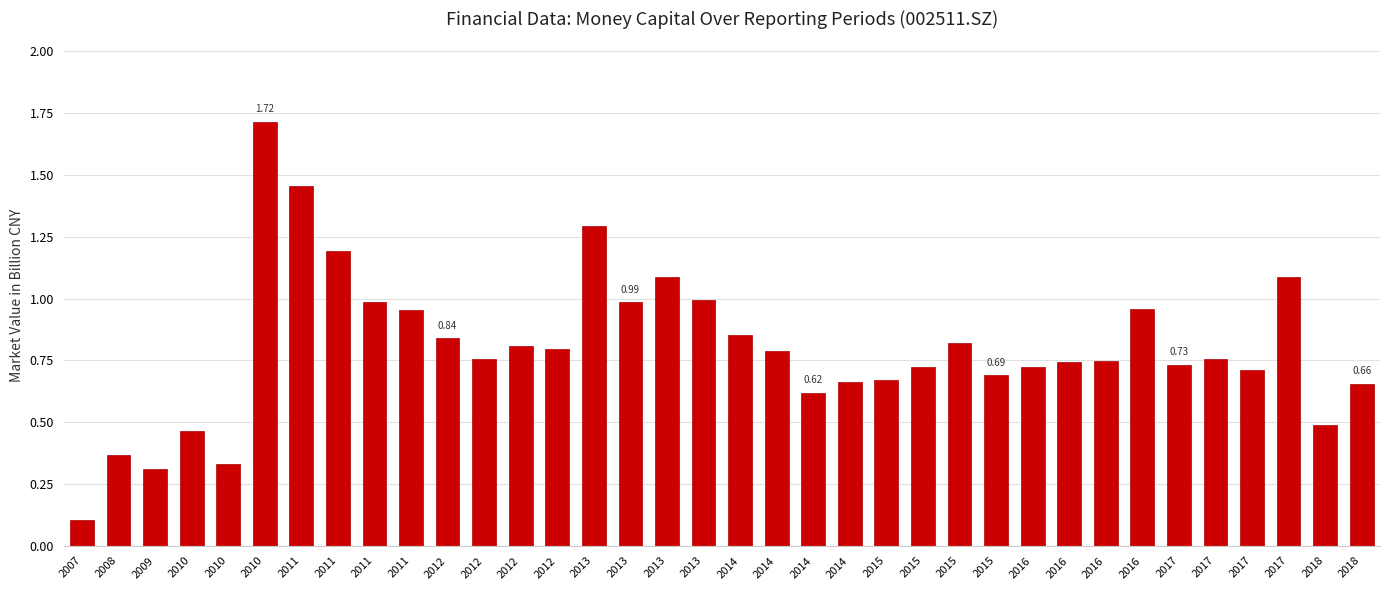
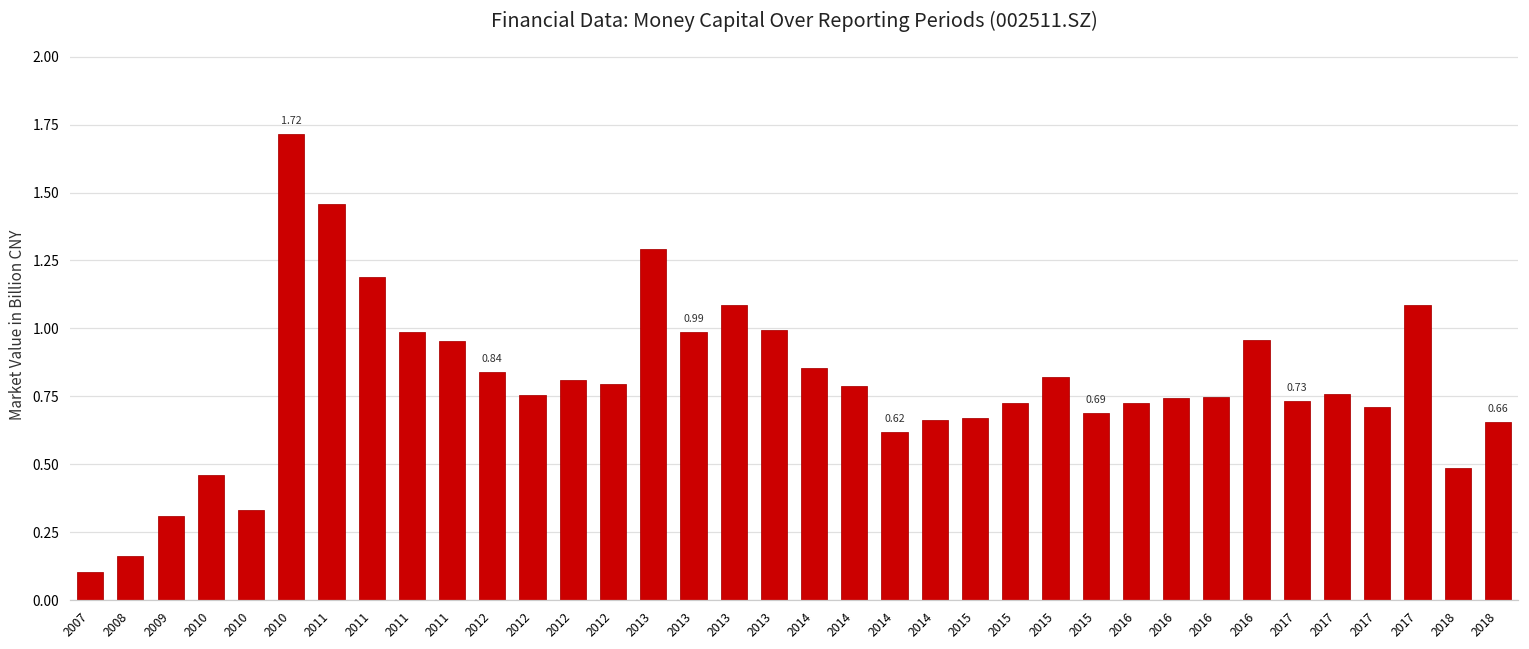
  {
    "2007": 0.10,
-   "2008": 0.37,
+   "2008": 0.16,
    "2009": 0.31
  }
